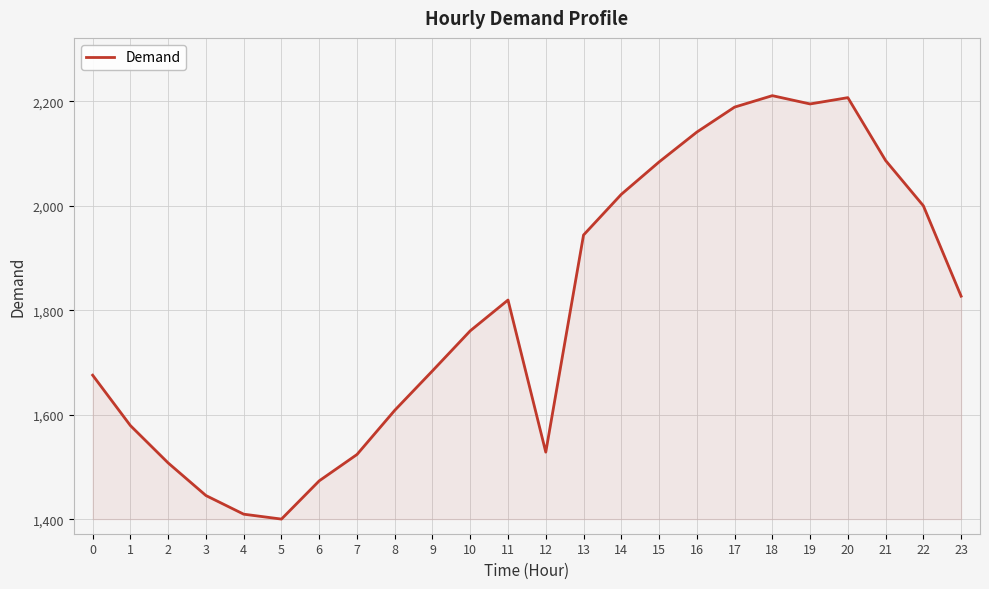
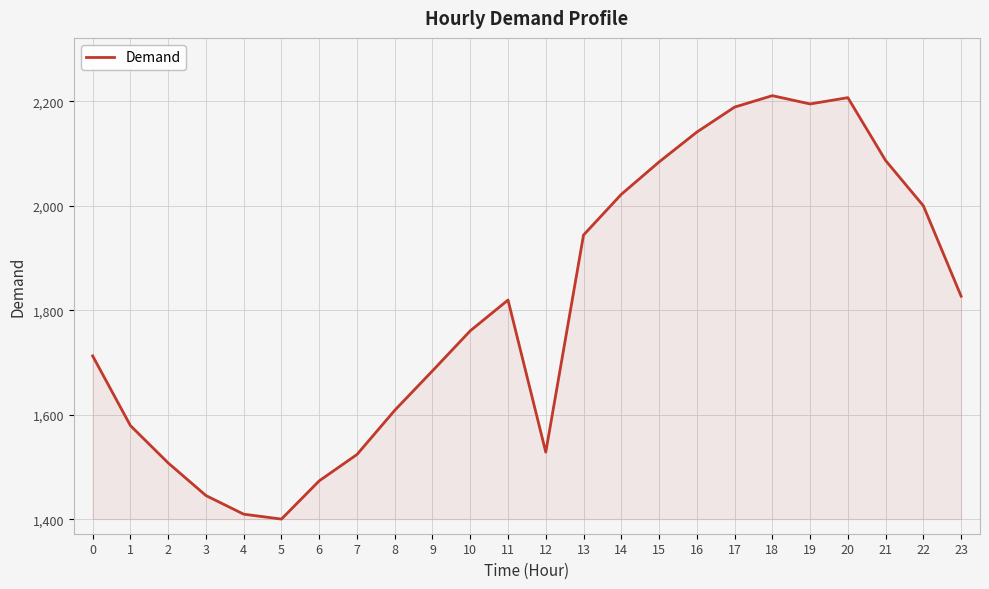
  {
-   "0": "1,680",
+   "0": "1,710",
    "1": "1,580",
    "2": "1,510",
    "3": "1,450",
    "4": "1,410",
    "5": "1,400",
    "6": "1,470",
    "7": "1,520",
    "8": "1,610",
    "9": "1,680",
    "10": "1,760",
    "11": "1,820",
    "12": "1,530",
    "13": "1,940",
    "14": "2,020",
    "15": "2,080",
    "16": "2,140",
    "17": "2,190",
    "18": "2,210",
    "19": "2,190",
    "20": "2,210",
    "21": "2,090",
    "22": "2,000",
    "23": "1,830"
  }
